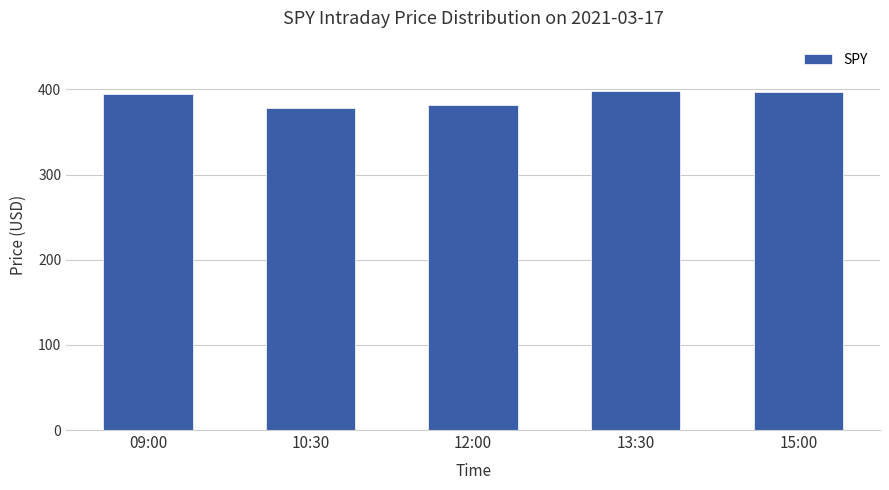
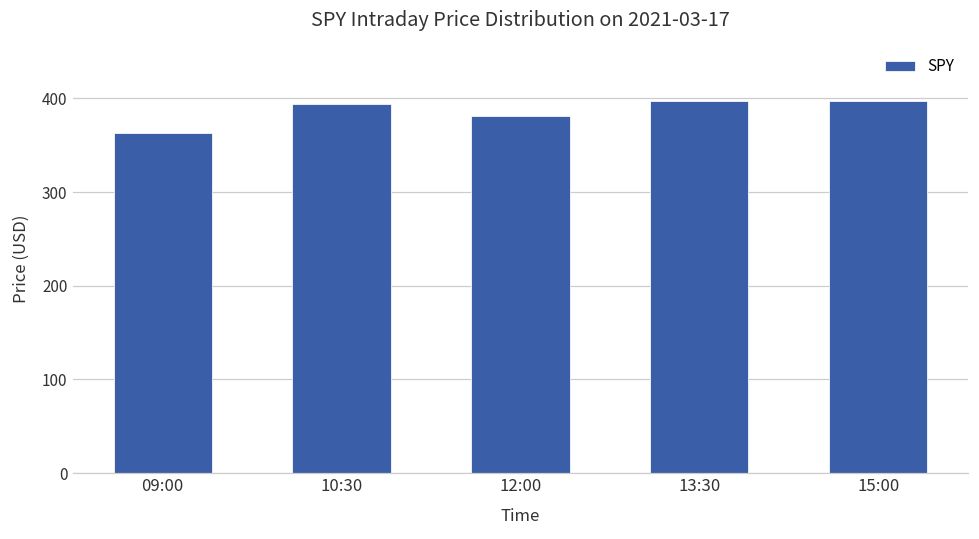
  {
-   "09:00": 390,
-   "10:30": 380,
+   "09:00": 360,
+   "10:30": 390,
    "12:00": 380,
    "13:30": 400,
    "15:00": 400
  }
